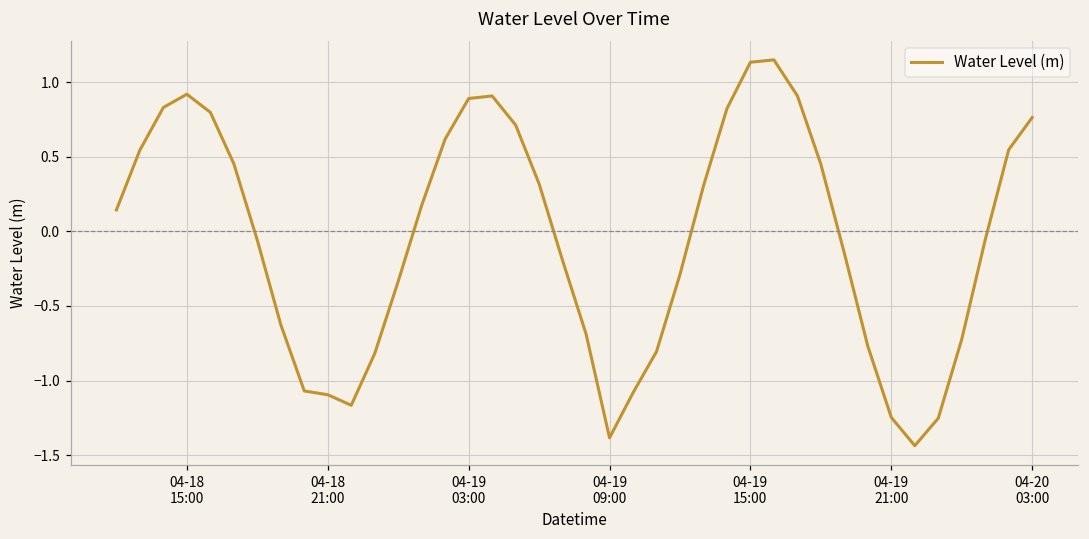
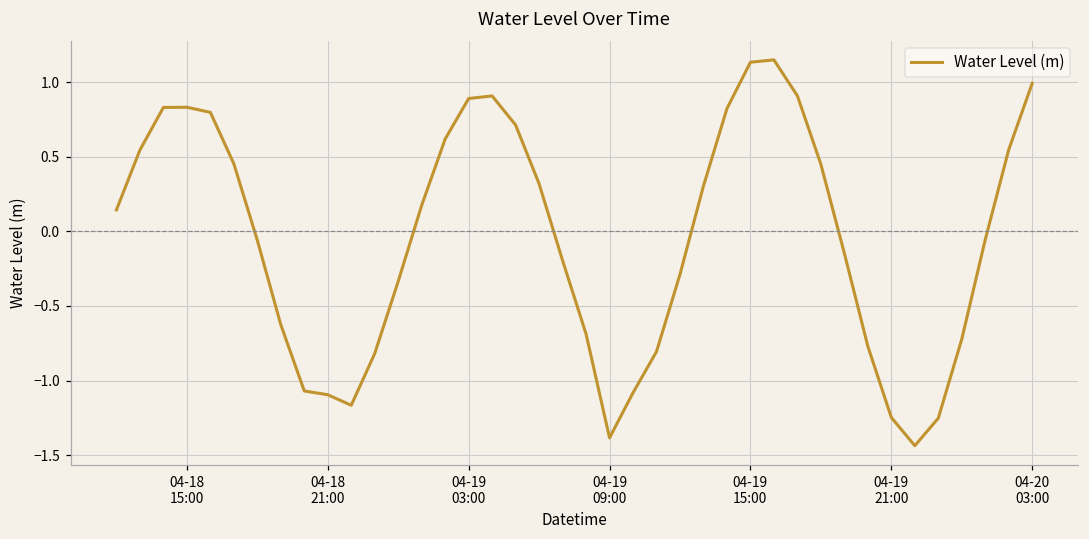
  {
-   "04-18 15:00": 0.92,
+   "04-18 15:00": 0.83,
    "04-18 21:00": -1.10,
    "04-19 03:00": 0.89,
    "04-19 09:00": -1.38,
    "04-19 15:00": 1.13,
    "04-19 21:00": -1.25,
-   "04-20 03:00": 0.76
+   "04-20 03:00": 0.99
  }
